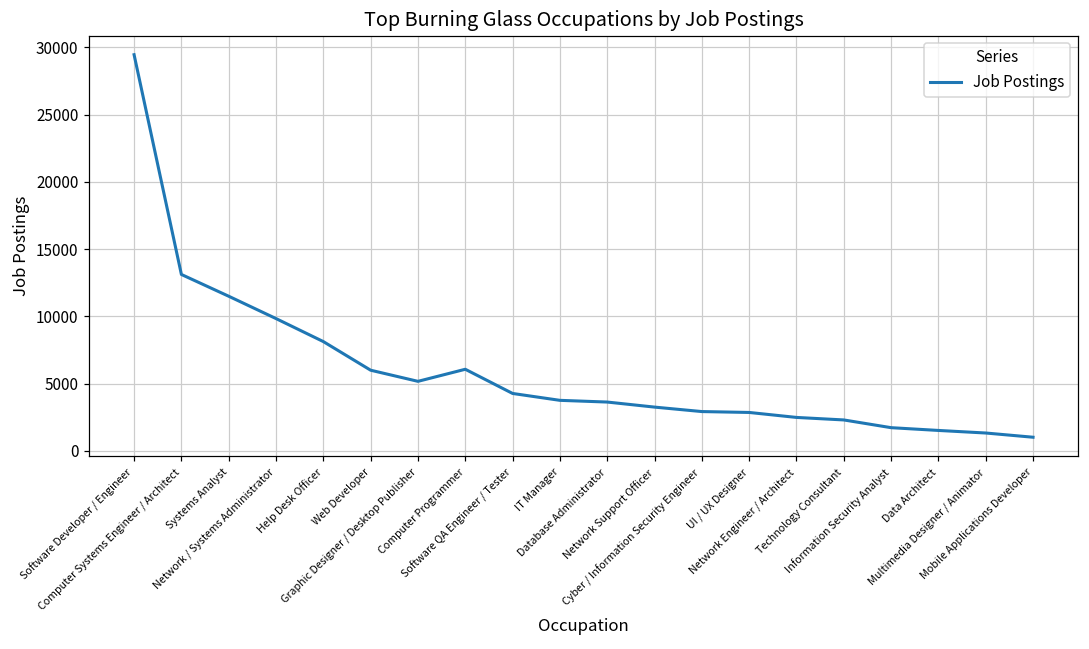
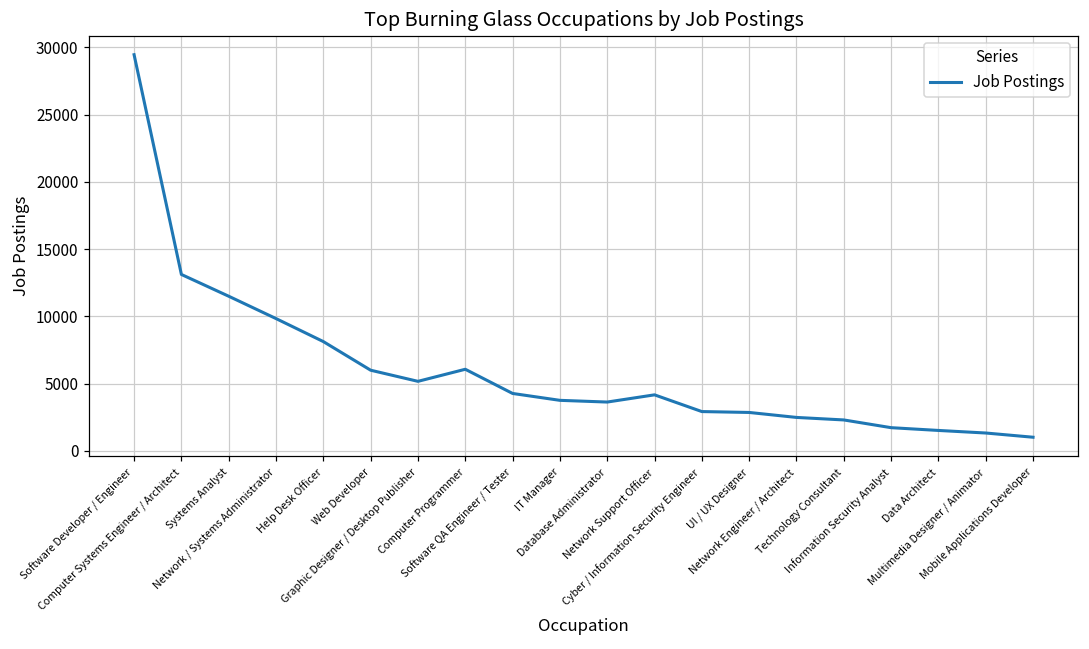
  {
    "Software Developer / Engineer": 29500,
    "Computer Systems Engineer / Architect": 13100,
    "Systems Analyst": 11500,
    "Network / Systems Administrator": 9800,
    "Help Desk Officer": 8100,
    "Web Developer": 6000,
    "Graphic Designer / Desktop Publisher": 5200,
    "Computer Programmer": 6100,
    "Software QA Engineer / Tester": 4300,
    "IT Manager": 3700,
    "Database Administrator": 3600,
-   "Network Support Officer": 3200,
+   "Network Support Officer": 4200,
    "Cyber / Information Security Engineer": 2900,
    "UI / UX Designer": 2800,
    "Network Engineer / Architect": 2500,
    "Technology Consultant": 2300,
    "Information Security Analyst": 1700,
    "Data Architect": 1500,
    "Multimedia Designer / Animator": 1300,
    "Mobile Applications Developer": 1000
  }
